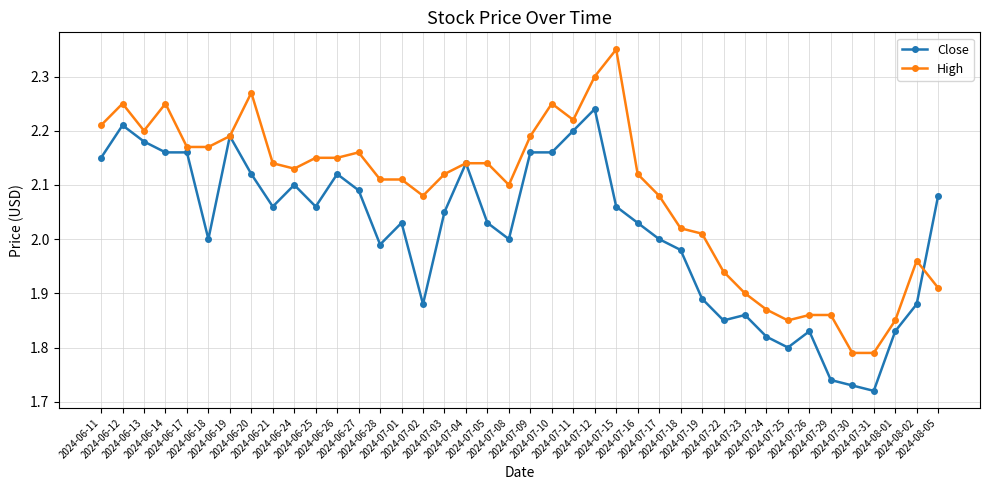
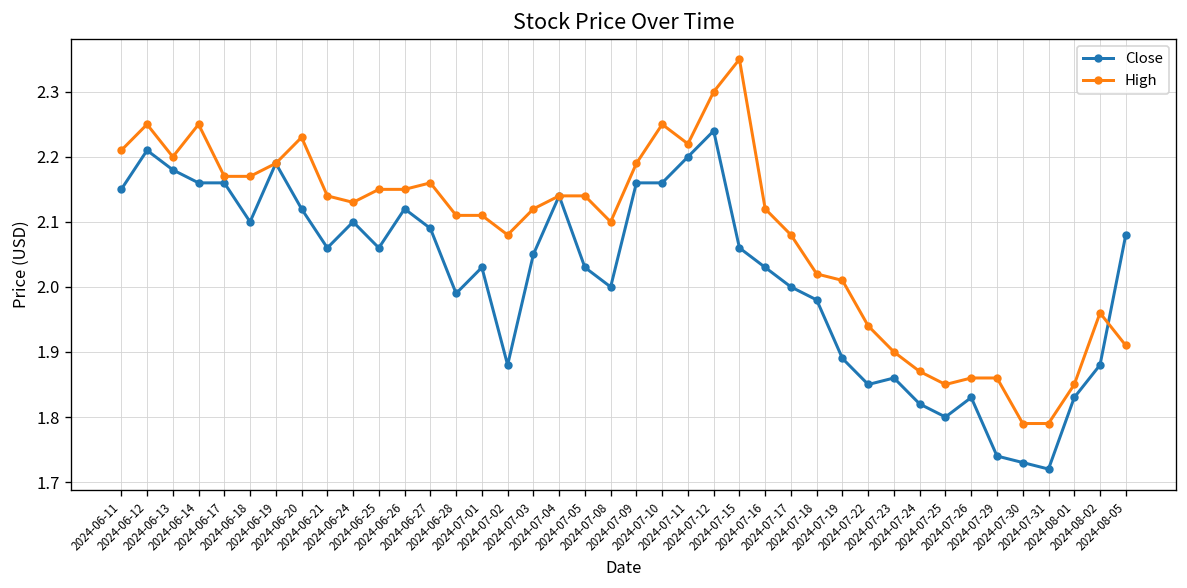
  {
    "Close": {
      "2024-06-11": 2.15,
      "2024-06-12": 2.21,
      "2024-06-13": 2.18,
      "2024-06-14": 2.16,
      "2024-06-17": 2.16,
-     "2024-06-18": 2.0,
+     "2024-06-18": 2.1,
      "2024-06-20": 2.12,
      "2024-06-21": 2.06,
      "2024-06-24": 2.1,
      "2024-06-25": 2.06,
      "2024-06-26": 2.12,
      "2024-06-27": 2.09,
      "2024-06-28": 1.99,
      "2024-07-01": 2.03,
      "2024-07-02": 1.88,
      "2024-07-03": 2.05,
      "2024-07-05": 2.03,
      "2024-07-08": 2.0,
      "2024-07-09": 2.16,
      "2024-07-10": 2.16,
      "2024-07-11": 2.2,
      "2024-07-12": 2.24,
      "2024-07-15": 2.06,
      "2024-07-16": 2.03,
      "2024-07-17": 2.0,
      "2024-07-18": 1.98,
      "2024-07-19": 1.89,
      "2024-07-22": 1.85,
      "2024-07-23": 1.86,
      "2024-07-24": 1.82,
      "2024-07-25": 1.8,
      "2024-07-26": 1.83,
      "2024-07-29": 1.74,
      "2024-07-30": 1.73,
      "2024-07-31": 1.72,
      "2024-08-01": 1.83,
      "2024-08-02": 1.88,
      "2024-08-05": 2.08
    },
    "High": {
      "2024-06-11": 2.21,
      "2024-06-12": 2.25,
      "2024-06-13": 2.20,
      "2024-06-14": 2.25,
      "2024-06-17": 2.17,
      "2024-06-18": 2.17,
-     "2024-06-20": 2.27,
+     "2024-06-20": 2.23,
      "2024-06-21": 2.14,
      "2024-06-24": 2.13,
      "2024-06-25": 2.15,
      "2024-06-26": 2.15,
      "2024-06-27": 2.16,
      "2024-06-28": 2.11,
      "2024-07-01": 2.11,
      "2024-07-02": 2.08,
      "2024-07-03": 2.12,
      "2024-07-05": 2.14,
      "2024-07-08": 2.10,
      "2024-07-09": 2.19,
      "2024-07-10": 2.25,
      "2024-07-11": 2.22,
      "2024-07-12": 2.30,
      "2024-07-15": 2.35,
      "2024-07-16": 2.12,
      "2024-07-17": 2.08,
      "2024-07-18": 2.02,
      "2024-07-19": 2.01,
      "2024-07-22": 1.94,
      "2024-07-23": 1.90,
      "2024-07-24": 1.87,
      "2024-07-25": 1.85,
      "2024-07-26": 1.86,
      "2024-07-29": 1.86,
      "2024-07-30": 1.79,
      "2024-07-31": 1.79,
      "2024-08-01": 1.85,
      "2024-08-02": 1.96,
      "2024-08-05": 1.91
    }
  }
